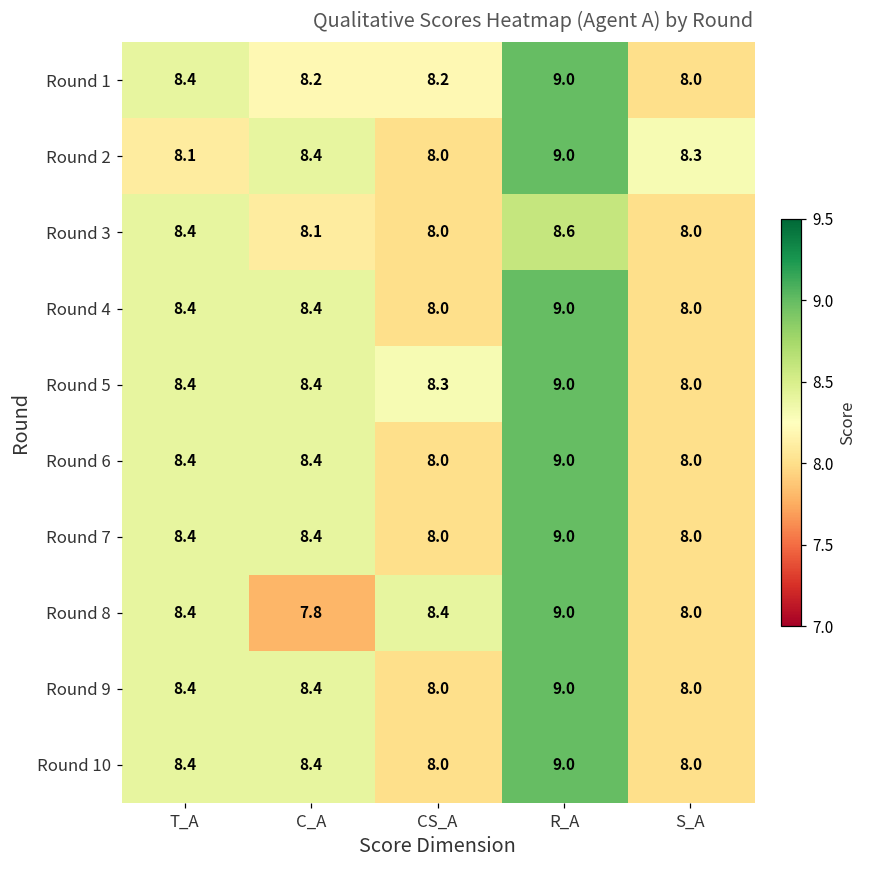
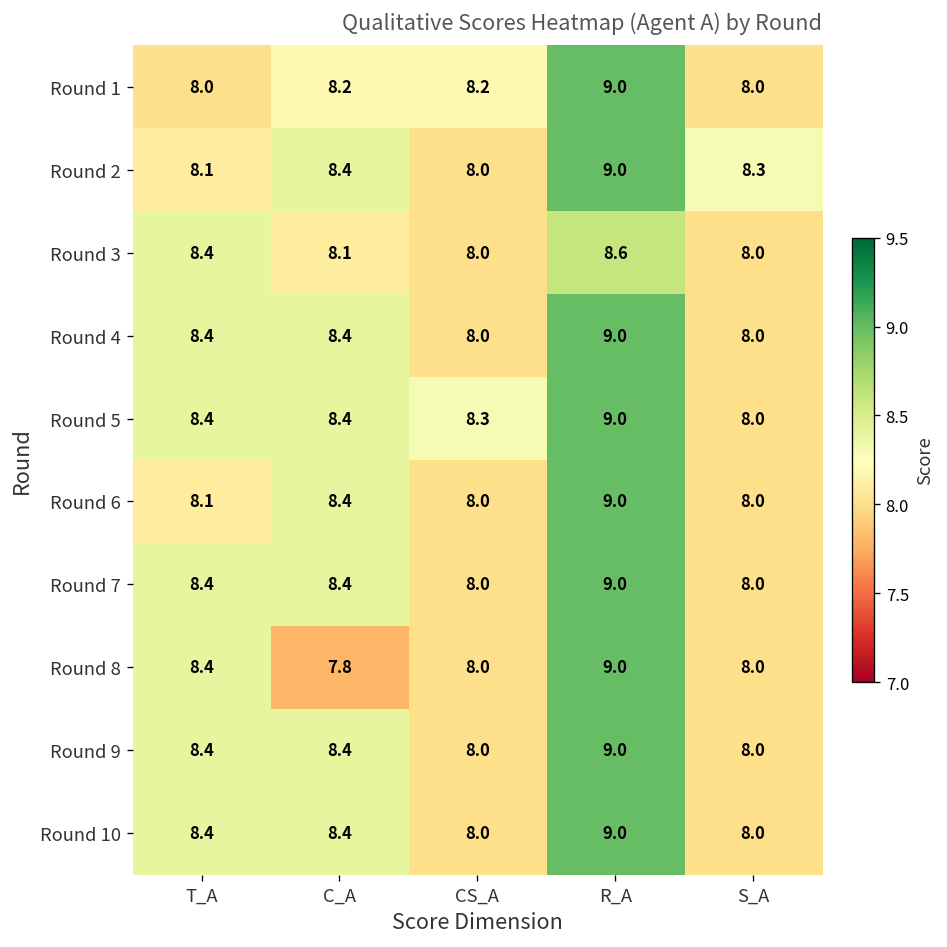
  {
    "Round 1": {
-     "T_A": 8.4,
+     "T_A": 8.0,
      "C_A": 8.2,
      "CS_A": 8.2,
      "R_A": 9.0,
      "S_A": 8.0
    },
    "Round 2": {
      "T_A": 8.1,
      "C_A": 8.4,
      "CS_A": 8.0,
      "R_A": 9.0,
      "S_A": 8.3
    },
    "Round 3": {
      "T_A": 8.4,
      "C_A": 8.1,
      "CS_A": 8.0,
      "R_A": 8.6,
      "S_A": 8.0
    },
    "Round 4": {
      "T_A": 8.4,
      "C_A": 8.4,
      "CS_A": 8.0,
      "R_A": 9.0,
      "S_A": 8.0
    },
    "Round 5": {
      "T_A": 8.4,
      "C_A": 8.4,
      "CS_A": 8.3,
      "R_A": 9.0,
      "S_A": 8.0
    },
    "Round 6": {
-     "T_A": 8.4,
+     "T_A": 8.1,
      "C_A": 8.4,
      "CS_A": 8.0,
      "R_A": 9.0,
      "S_A": 8.0
    },
    "Round 7": {
      "T_A": 8.4,
      "C_A": 8.4,
      "CS_A": 8.0,
      "R_A": 9.0,
      "S_A": 8.0
    },
    "Round 8": {
      "T_A": 8.4,
      "C_A": 7.8,
-     "CS_A": 8.4,
+     "CS_A": 8.0,
      "R_A": 9.0,
      "S_A": 8.0
    },
    "Round 9": {
      "T_A": 8.4,
      "C_A": 8.4,
      "CS_A": 8.0,
      "R_A": 9.0,
      "S_A": 8.0
    },
    "Round 10": {
      "T_A": 8.4,
      "C_A": 8.4,
      "CS_A": 8.0,
      "R_A": 9.0,
      "S_A": 8.0
    }
  }
